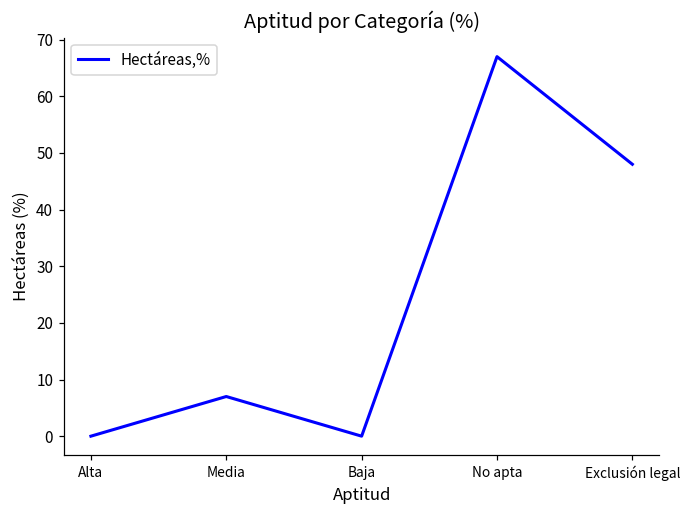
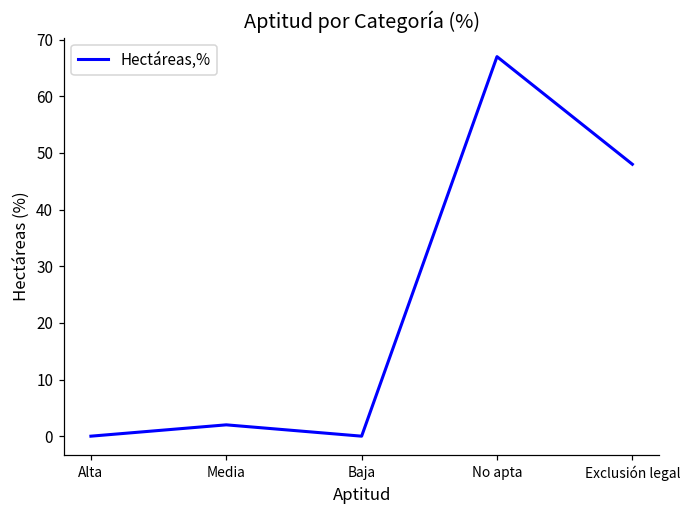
  {
    "Alta": 0,
-   "Media": 7,
+   "Media": 2,
    "Baja": 0,
    "No apta": 67,
    "Exclusión legal": 48
  }
